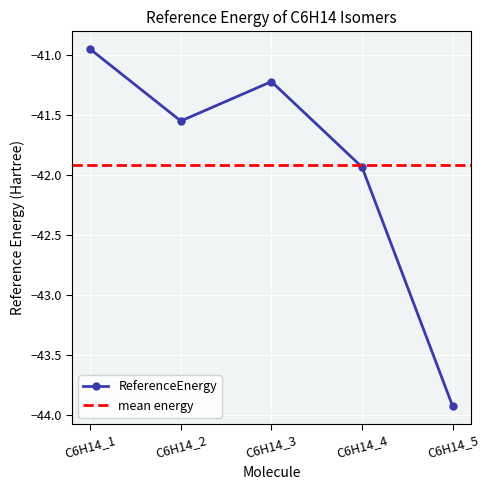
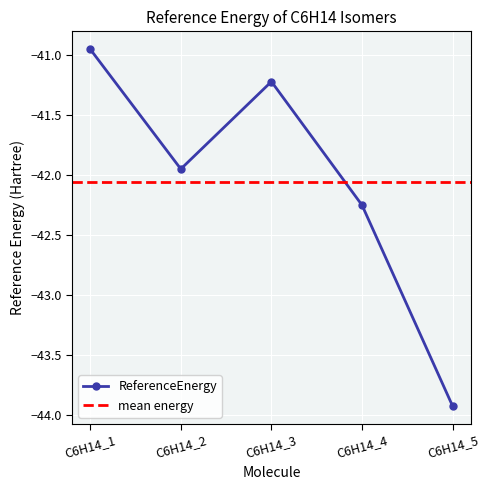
  {
    "C6H14_1": -40.95,
-   "C6H14_2": -41.55,
+   "C6H14_2": -41.95,
    "C6H14_3": -41.22,
-   "C6H14_4": -41.93,
+   "C6H14_4": -42.25,
    "C6H14_5": -43.93
  }
